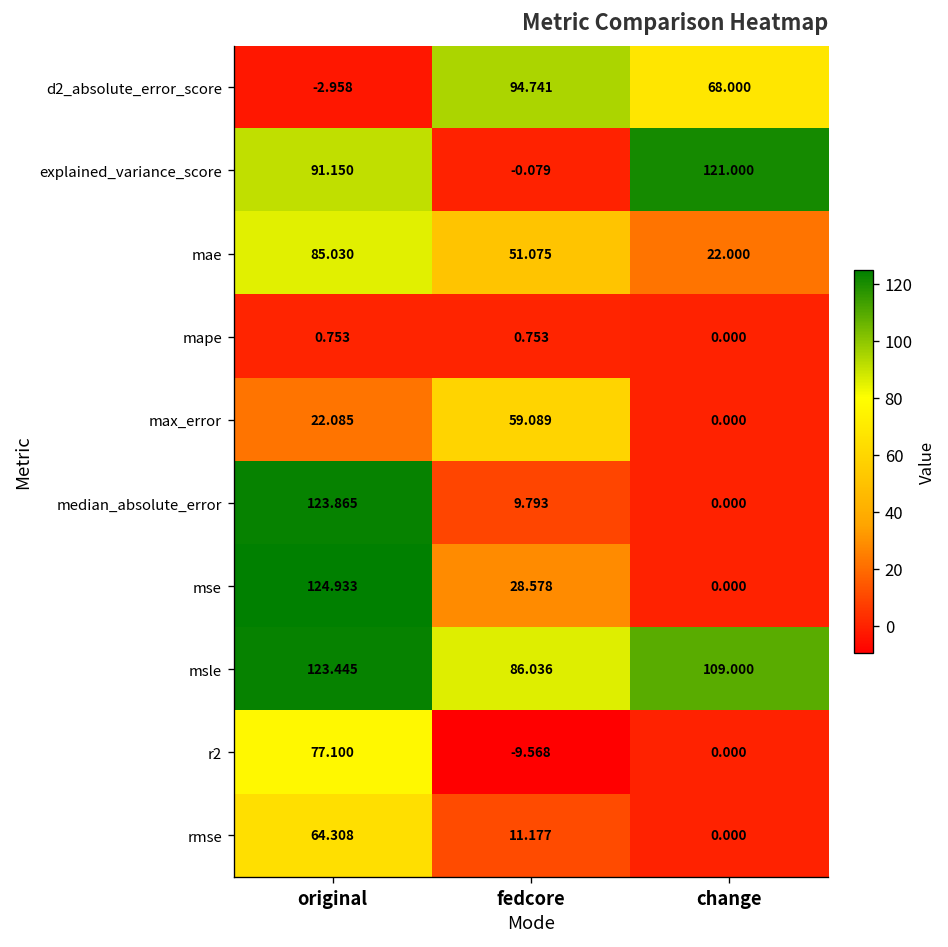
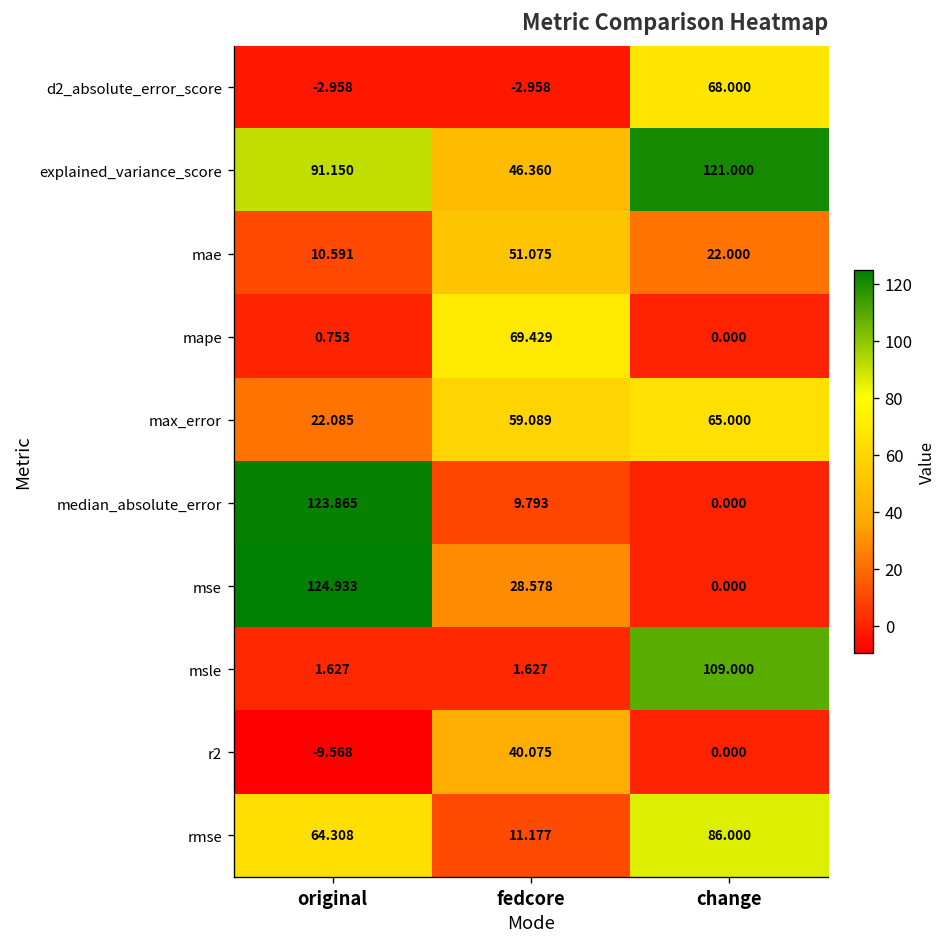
  {
    "d2_absolute_error_score": {
      "original": -2.958,
-     "fedcore": 94.741,
+     "fedcore": -2.958,
      "change": 68.000
    },
    "explained_variance_score": {
      "original": 91.150,
-     "fedcore": -0.079,
+     "fedcore": 46.360,
      "change": 121.000
    },
    "mae": {
-     "original": 85.030,
+     "original": 10.591,
      "fedcore": 51.075,
      "change": 22.000
    },
    "mape": {
      "original": 0.753,
-     "fedcore": 0.753,
+     "fedcore": 69.429,
      "change": 0.000
    },
    "max_error": {
      "original": 22.085,
      "fedcore": 59.089,
-     "change": 0.000
+     "change": 65.000
    },
    "median_absolute_error": {
      "original": 123.865,
      "fedcore": 9.793,
      "change": 0.000
    },
    "mse": {
      "original": 124.933,
      "fedcore": 28.578,
      "change": 0.000
    },
    "msle": {
-     "original": 123.445,
-     "fedcore": 86.036,
+     "original": 1.627,
+     "fedcore": 1.627,
      "change": 109.000
    },
    "r2": {
-     "original": 77.100,
-     "fedcore": -9.568,
+     "original": -9.568,
+     "fedcore": 40.075,
      "change": 0.000
    },
    "rmse": {
      "original": 64.308,
      "fedcore": 11.177,
-     "change": 0.000
+     "change": 86.000
    }
  }
